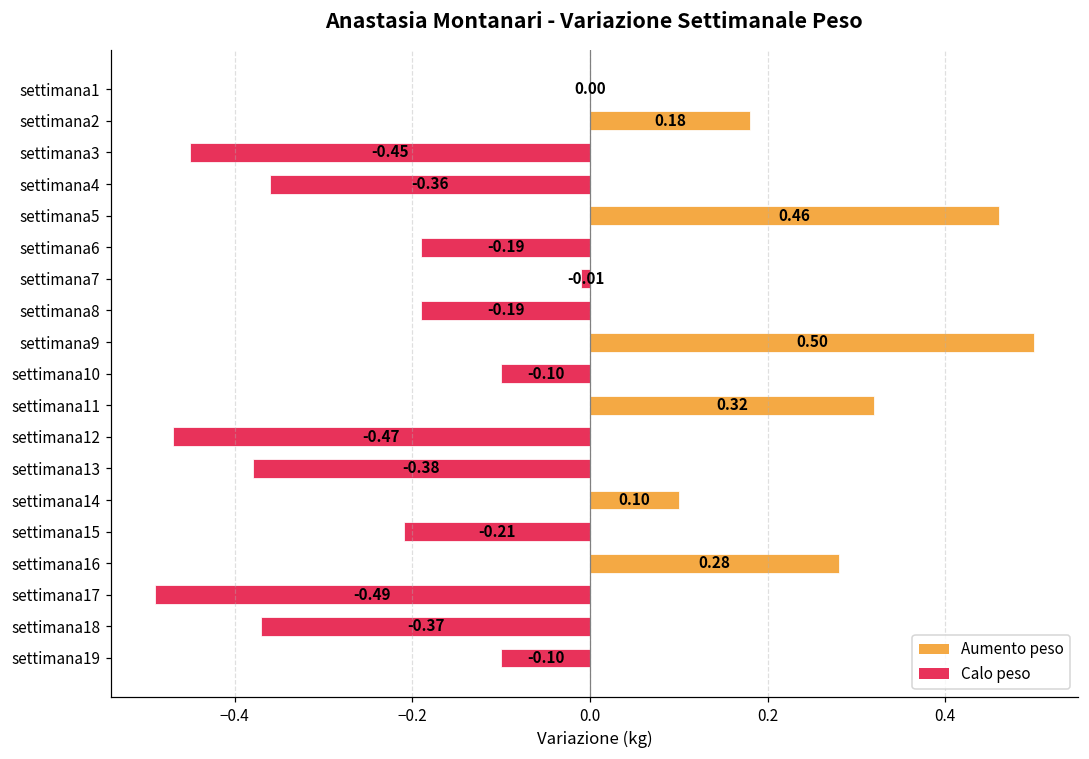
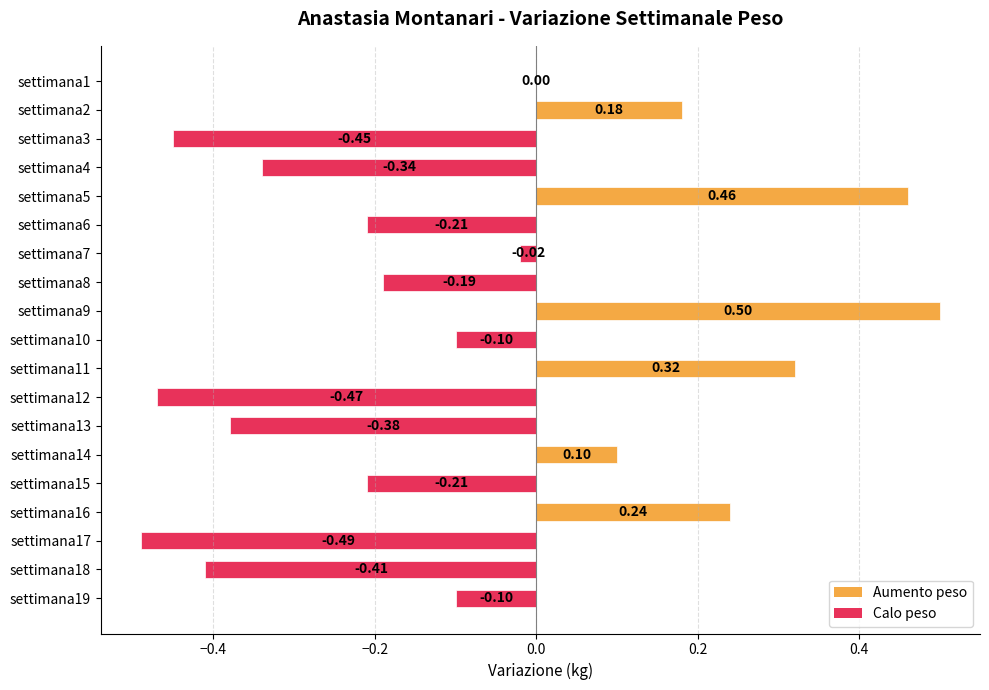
  {
    "settimana1": 0.00,
    "settimana2": 0.18,
    "settimana3": -0.45,
-   "settimana4": -0.36,
+   "settimana4": -0.34,
    "settimana5": 0.46,
-   "settimana6": -0.19,
-   "settimana7": -0.01,
+   "settimana6": -0.21,
+   "settimana7": -0.02,
    "settimana8": -0.19,
    "settimana9": 0.50,
    "settimana10": -0.10,
    "settimana11": 0.32,
    "settimana12": -0.47,
    "settimana13": -0.38,
    "settimana14": 0.10,
    "settimana15": -0.21,
-   "settimana16": 0.28,
+   "settimana16": 0.24,
    "settimana17": -0.49,
-   "settimana18": -0.37,
+   "settimana18": -0.41,
    "settimana19": -0.10
  }
